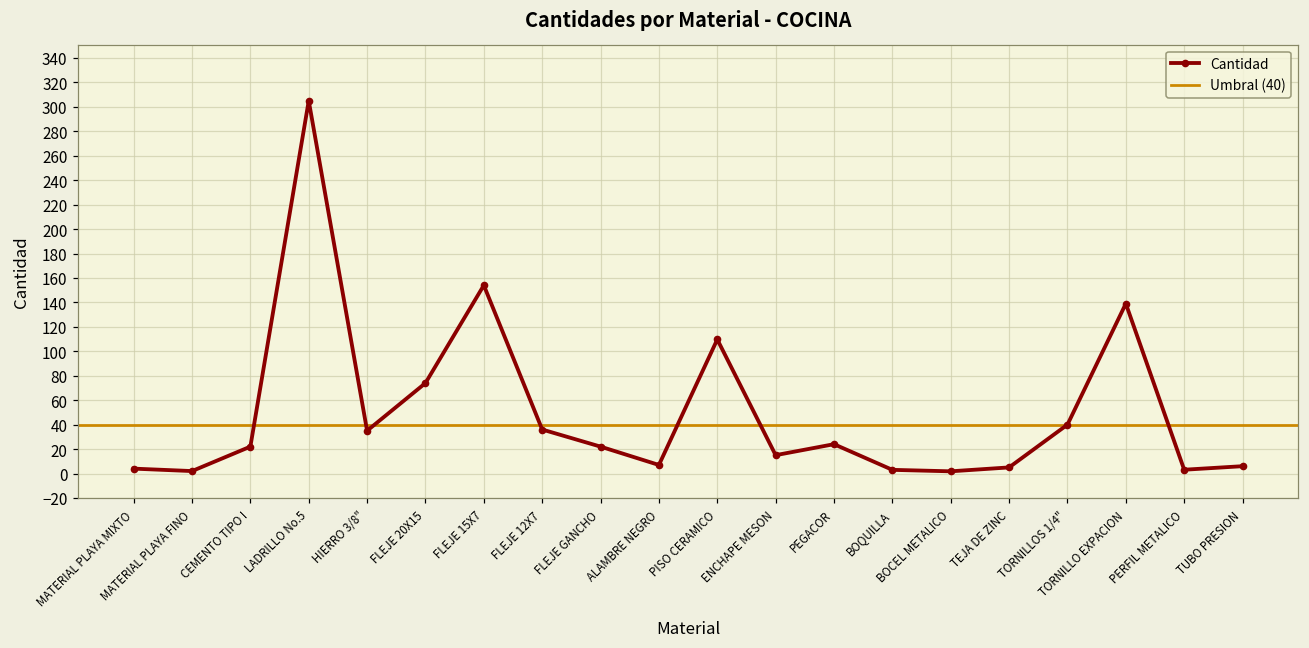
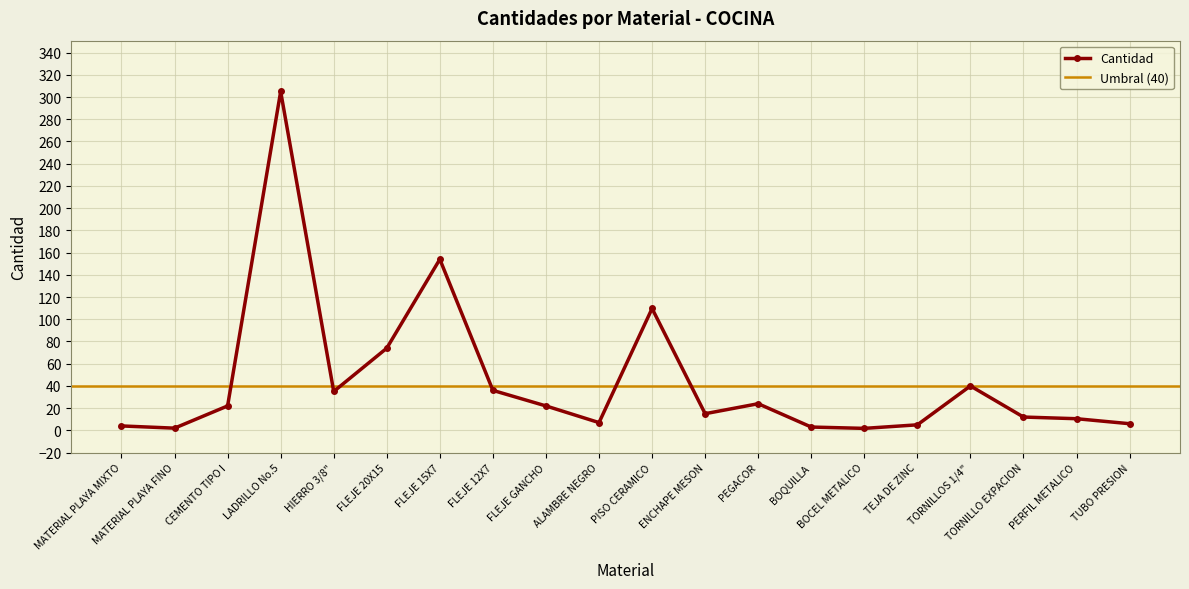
  {
    "MATERIAL PLAYA MIXTO": 4,
    "MATERIAL PLAYA FINO": 2,
    "CEMENTO TIPO I": 22,
    "LADRILLO No.5": 305,
    "HIERRO 3/8\"": 35,
    "FLEJE 20X15": 74,
    "FLEJE 15X7": 154,
    "FLEJE 12X7": 36,
    "FLEJE GANCHO": 22,
    "ALAMBRE NEGRO": 7,
    "PISO CERAMICO": 110,
    "ENCHAPE MESON": 15,
    "PEGACOR": 24,
    "BOQUILLA": 3,
    "BOCEL METALICO": 2,
    "TEJA DE ZINC": 5,
    "TORNILLOS 1/4\"": 40,
-   "TORNILLO EXPACION": 139,
-   "PERFIL METALICO": 3,
+   "TORNILLO EXPACION": 12,
+   "PERFIL METALICO": 11,
    "TUBO PRESION": 6
  }
